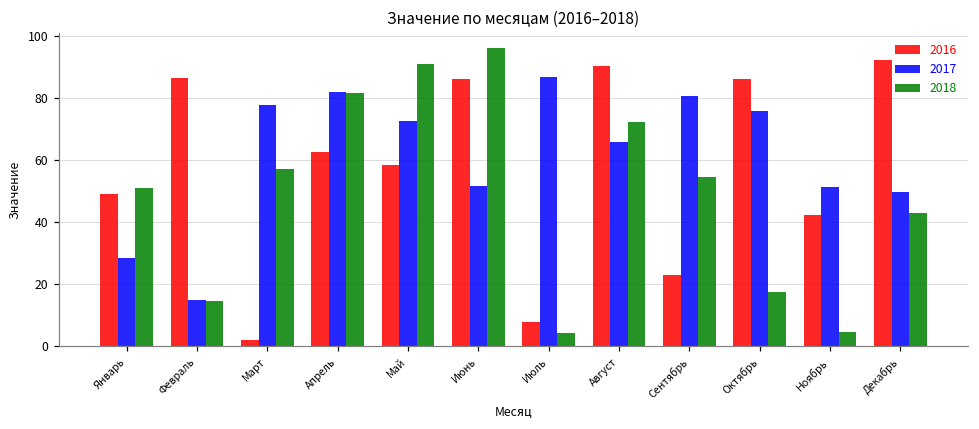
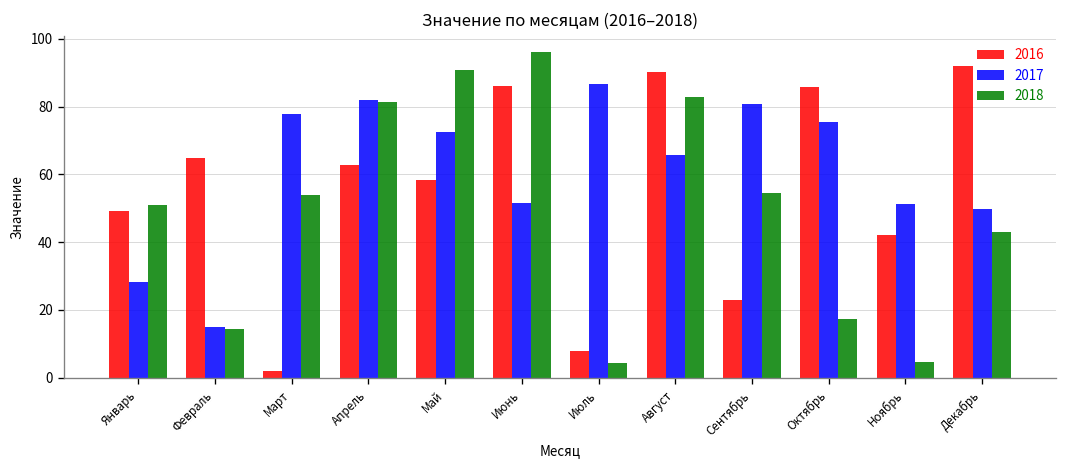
  {
    "2016": {
      "Январь": 49,
-     "Февраль": 86,
+     "Февраль": 65,
      "Март": 2,
      "Апрель": 63,
      "Май": 58,
      "Июнь": 86,
      "Июль": 8,
      "Август": 90,
      "Сентябрь": 23,
      "Октябрь": 86,
      "Ноябрь": 42,
      "Декабрь": 92
    },
    "2017": {
      "Январь": 28,
      "Февраль": 15,
      "Март": 78,
      "Апрель": 82,
      "Май": 72,
      "Июнь": 52,
      "Июль": 87,
      "Август": 66,
      "Сентябрь": 81,
      "Октябрь": 76,
      "Ноябрь": 51,
      "Декабрь": 50
    },
    "2018": {
      "Январь": 51,
      "Февраль": 14,
-     "Март": 57,
+     "Март": 54,
      "Апрель": 81,
      "Май": 91,
      "Июнь": 96,
      "Июль": 4,
-     "Август": 72,
+     "Август": 83,
      "Сентябрь": 55,
      "Октябрь": 17,
      "Ноябрь": 5,
      "Декабрь": 43
    }
  }
